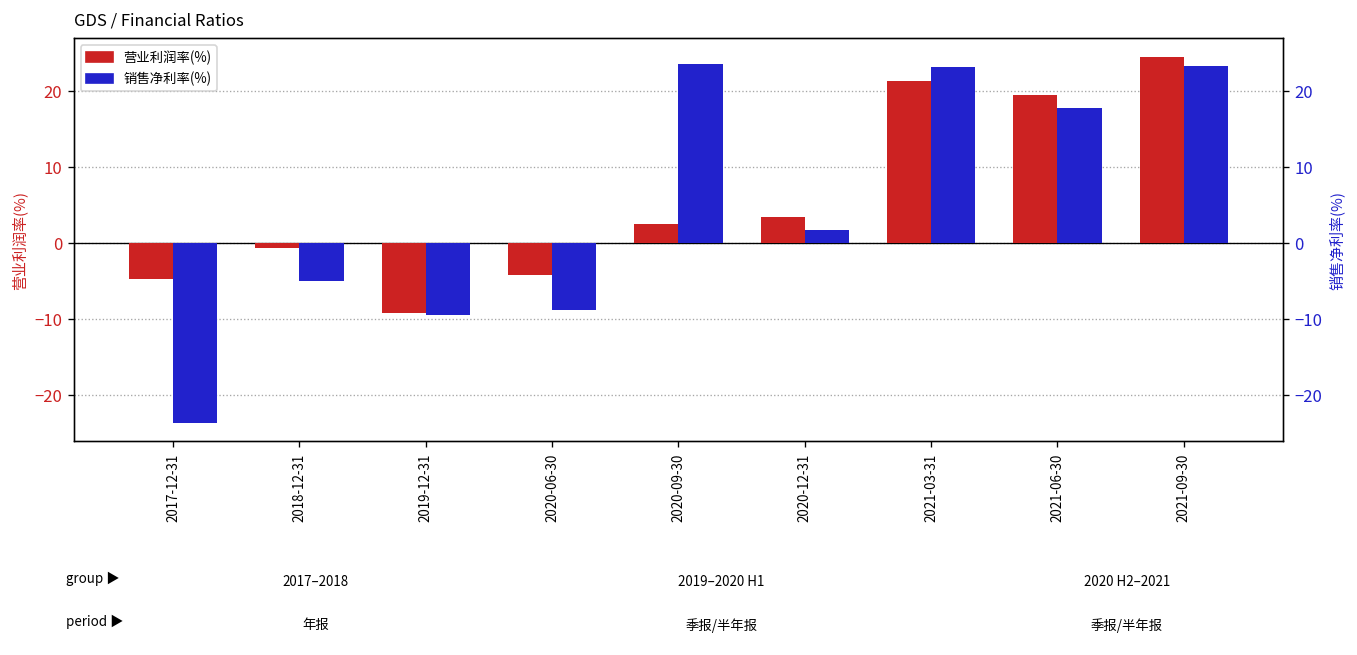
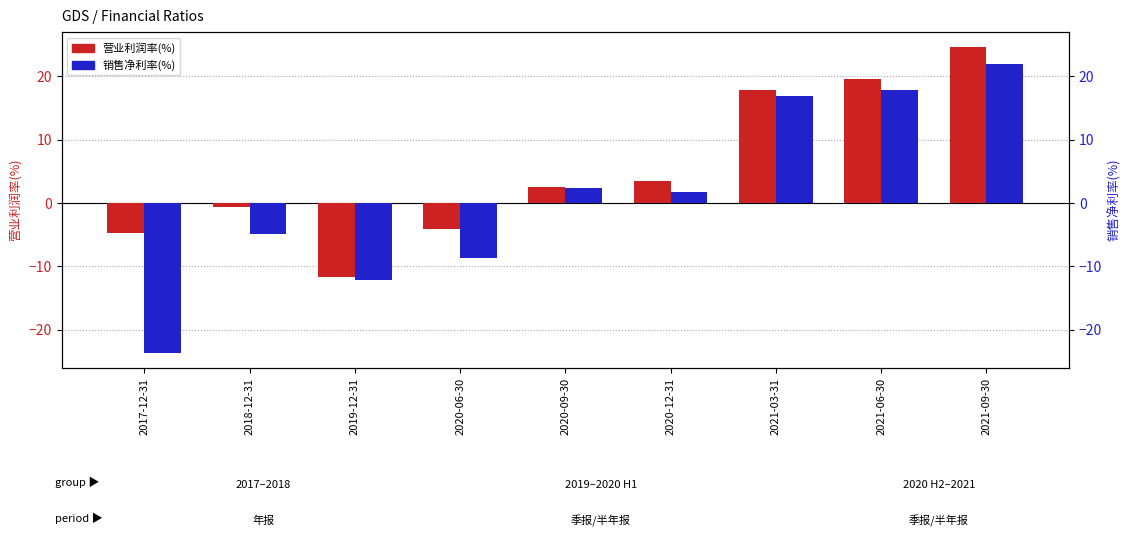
  {
    "营业利润率(%)": {
      "2017-12-31": -5,
      "2018-12-31": -1,
-     "2019-12-31": -9,
+     "2019-12-31": -12,
      "2020-06-30": -4,
      "2020-09-30": 3,
      "2020-12-31": 3,
-     "2021-03-31": 21,
+     "2021-03-31": 18,
      "2021-06-30": 20,
      "2021-09-30": 25
    },
    "销售净利率(%)": {
      "2017-12-31": -24,
      "2018-12-31": -5,
-     "2019-12-31": -9,
+     "2019-12-31": -12,
      "2020-06-30": -9,
-     "2020-09-30": 24,
+     "2020-09-30": 2,
      "2020-12-31": 2,
-     "2021-03-31": 23,
+     "2021-03-31": 17,
      "2021-06-30": 18,
-     "2021-09-30": 23
+     "2021-09-30": 22
    }
  }
